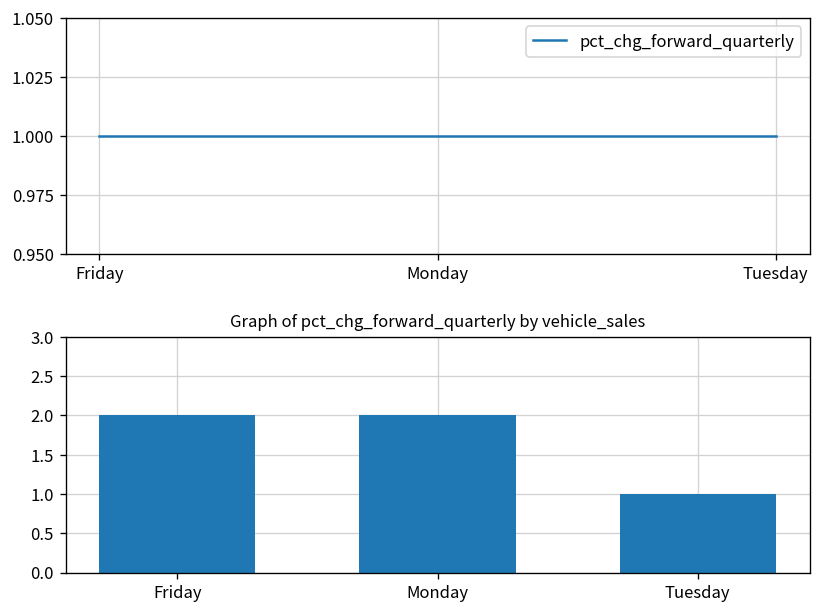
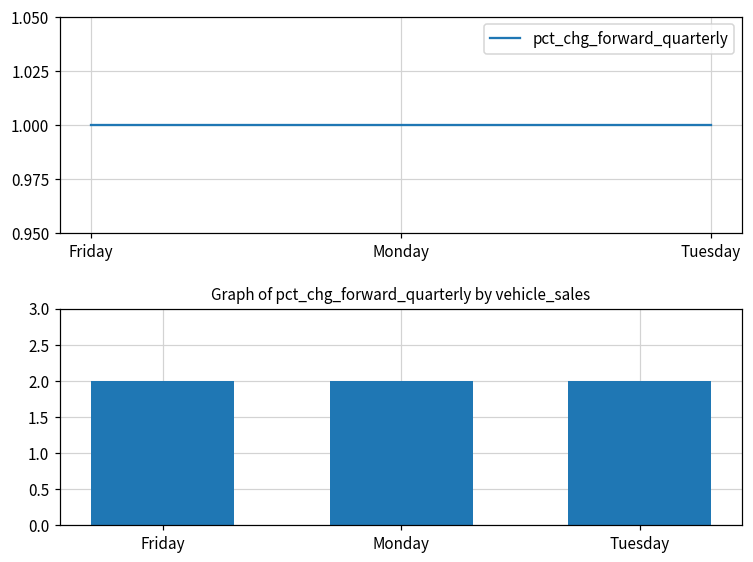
  {
    "Graph of pct_chg_forward_quarterly by vehicle_sales": {
      "Friday": 2,
      "Monday": 2,
-     "Tuesday": 1
+     "Tuesday": 2
    }
  }
